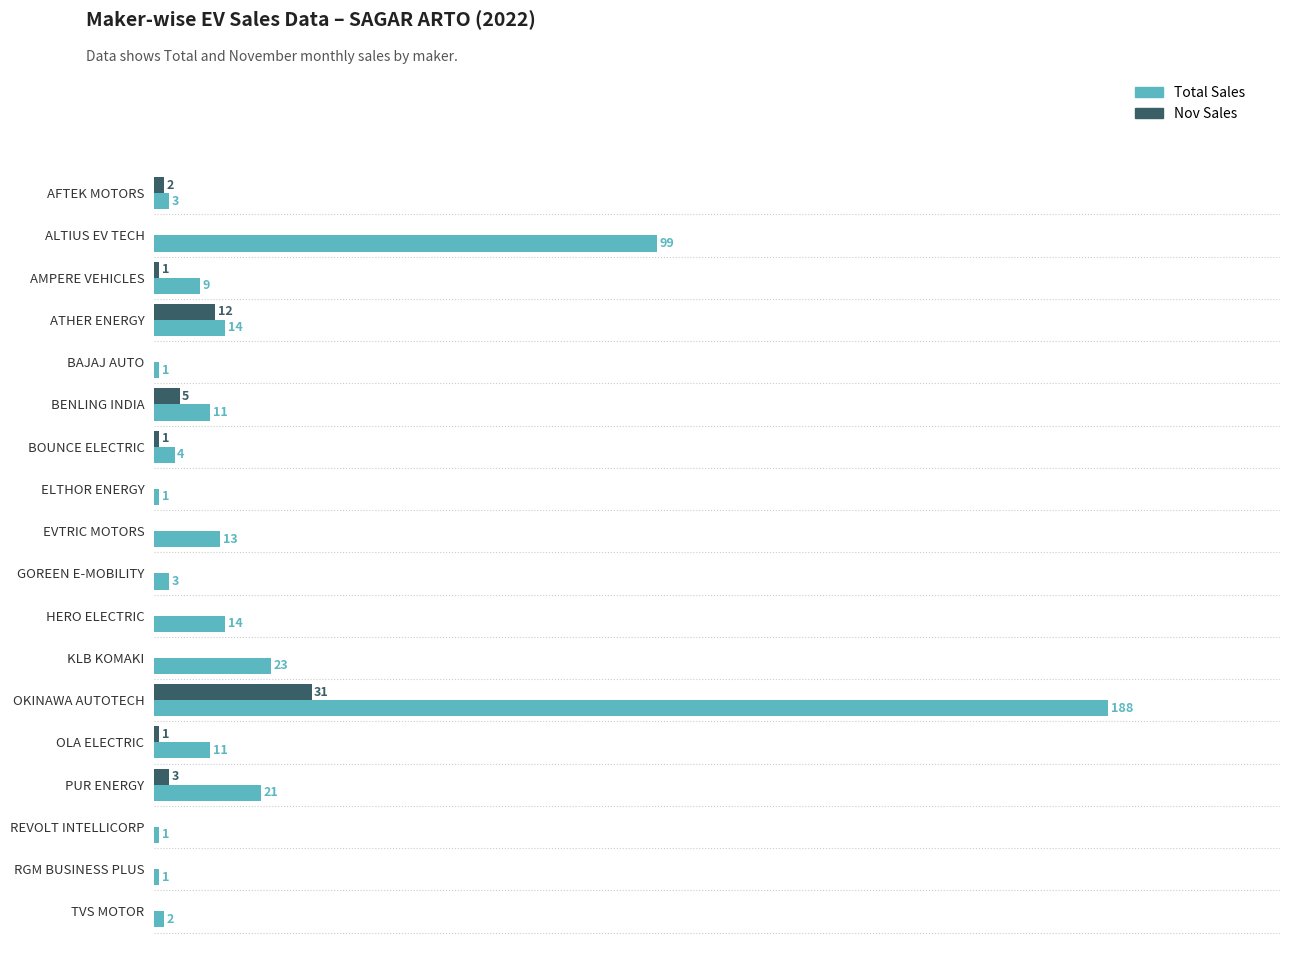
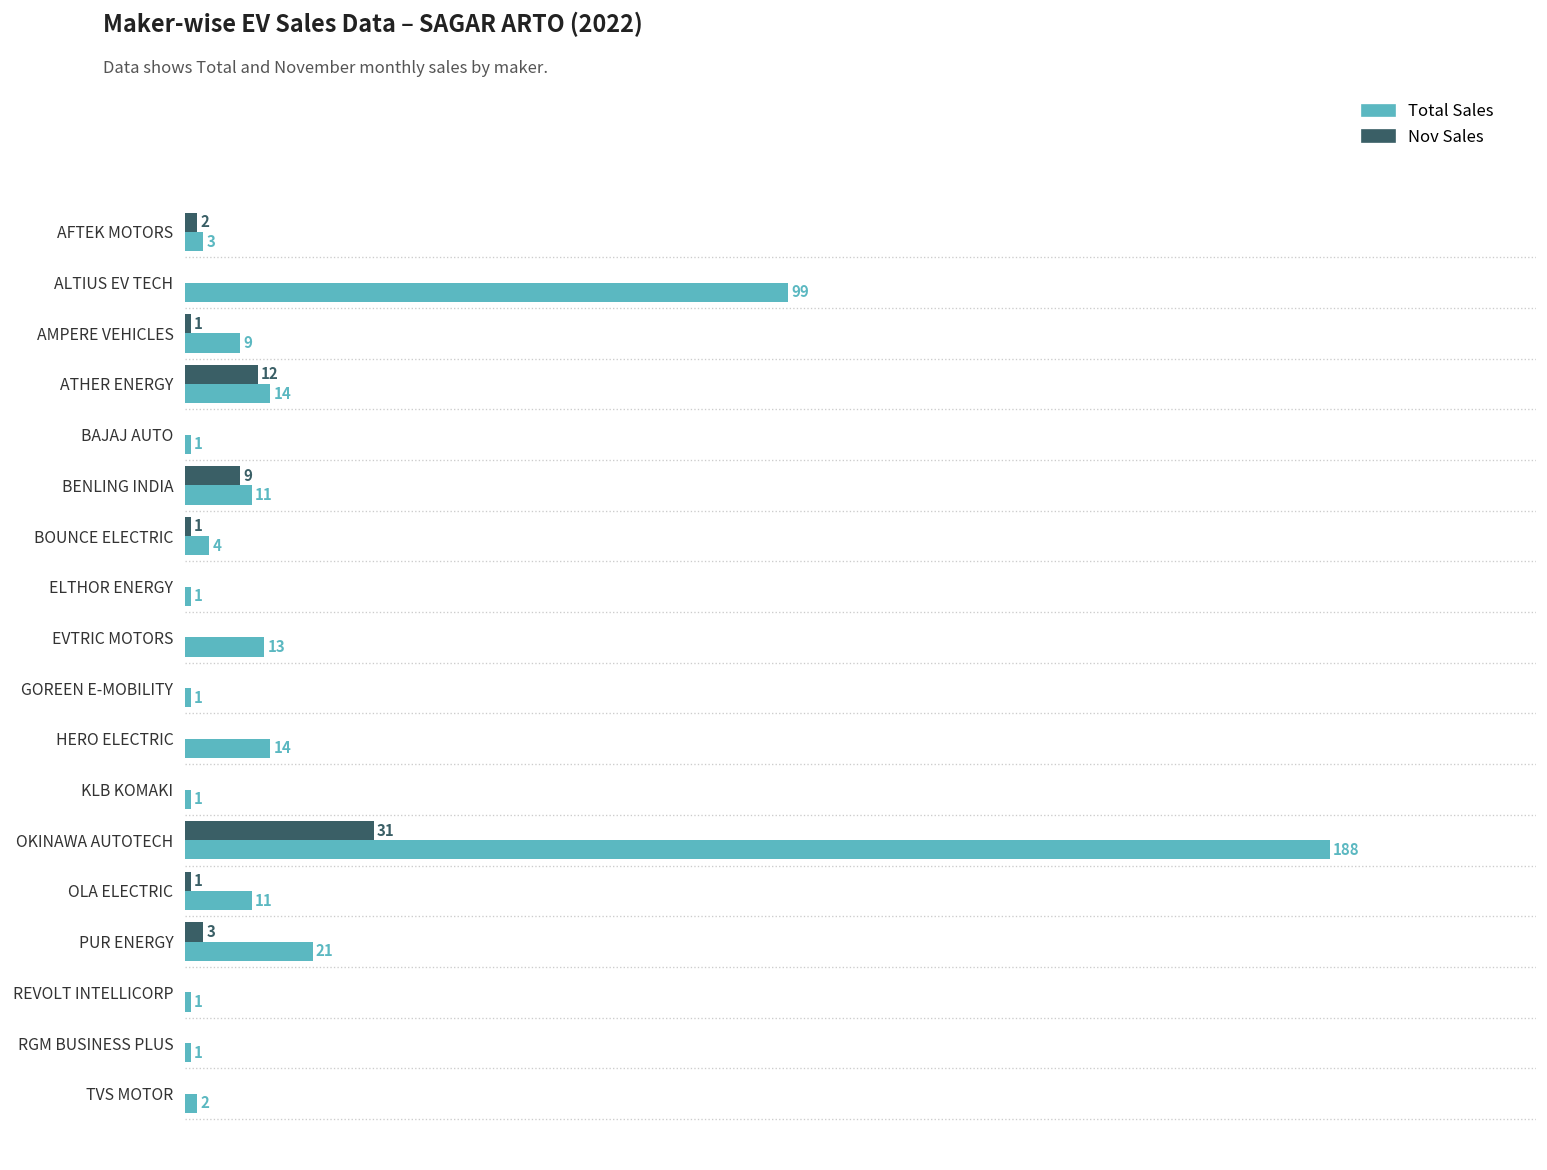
  {
    "Total Sales": {
      "AFTEK MOTORS": 3,
      "ALTIUS EV TECH": 99,
      "AMPERE VEHICLES": 9,
      "ATHER ENERGY": 14,
      "BAJAJ AUTO": 1,
      "BENLING INDIA": 11,
      "BOUNCE ELECTRIC": 4,
      "ELTHOR ENERGY": 1,
      "EVTRIC MOTORS": 13,
-     "GOREEN E-MOBILITY": 3,
+     "GOREEN E-MOBILITY": 1,
      "HERO ELECTRIC": 14,
-     "KLB KOMAKI": 23,
+     "KLB KOMAKI": 1,
      "OKINAWA AUTOTECH": 188,
      "OLA ELECTRIC": 11,
      "PUR ENERGY": 21,
      "REVOLT INTELLICORP": 1,
      "RGM BUSINESS PLUS": 1,
      "TVS MOTOR": 2
    },
    "Nov Sales": {
      "AFTEK MOTORS": 2,
      "AMPERE VEHICLES": 1,
      "ATHER ENERGY": 12,
-     "BENLING INDIA": 5,
+     "BENLING INDIA": 9,
      "BOUNCE ELECTRIC": 1,
      "OKINAWA AUTOTECH": 31,
      "OLA ELECTRIC": 1,
      "PUR ENERGY": 3
    }
  }
